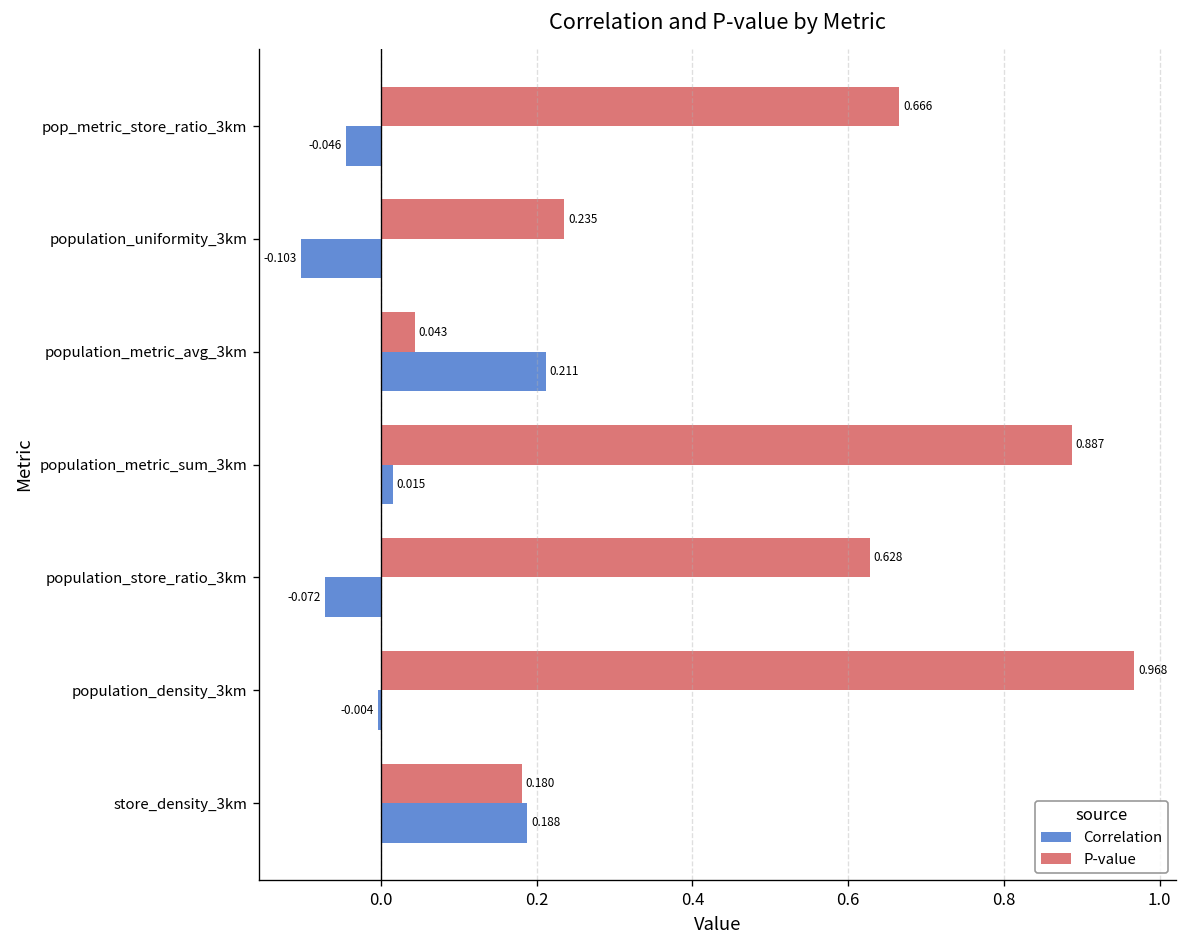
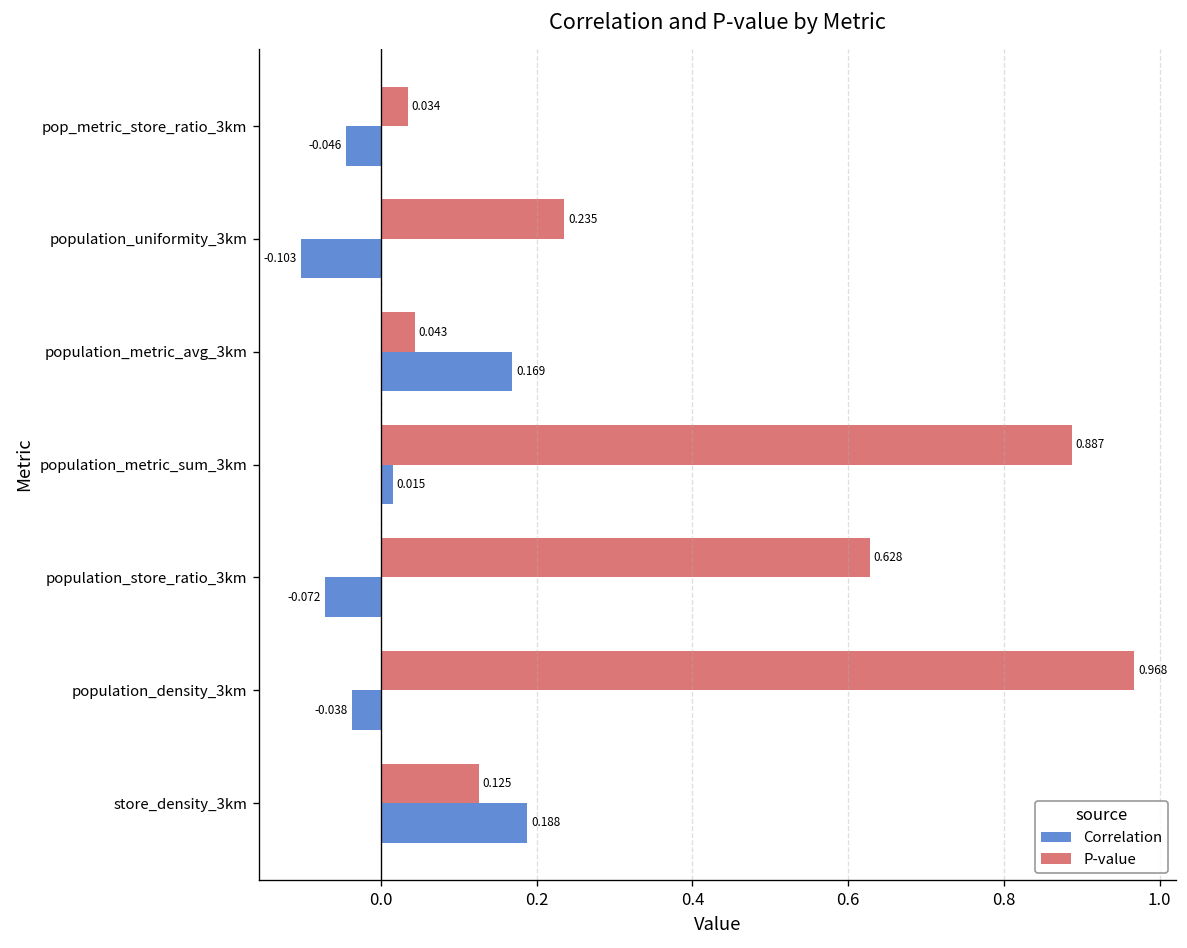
  {
    "Correlation": {
      "pop_metric_store_ratio_3km": -0.046,
      "population_uniformity_3km": -0.103,
-     "population_metric_avg_3km": 0.211,
+     "population_metric_avg_3km": 0.169,
      "population_metric_sum_3km": 0.015,
      "population_store_ratio_3km": -0.072,
-     "population_density_3km": -0.004,
+     "population_density_3km": -0.038,
      "store_density_3km": 0.188
    },
    "P-value": {
-     "pop_metric_store_ratio_3km": 0.666,
+     "pop_metric_store_ratio_3km": 0.034,
      "population_uniformity_3km": 0.235,
      "population_metric_avg_3km": 0.043,
      "population_metric_sum_3km": 0.887,
      "population_store_ratio_3km": 0.628,
      "population_density_3km": 0.968,
-     "store_density_3km": 0.180
+     "store_density_3km": 0.125
    }
  }
